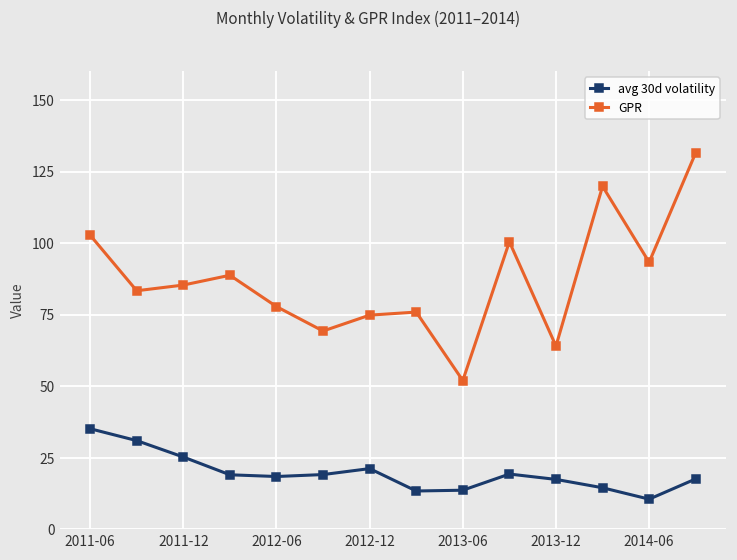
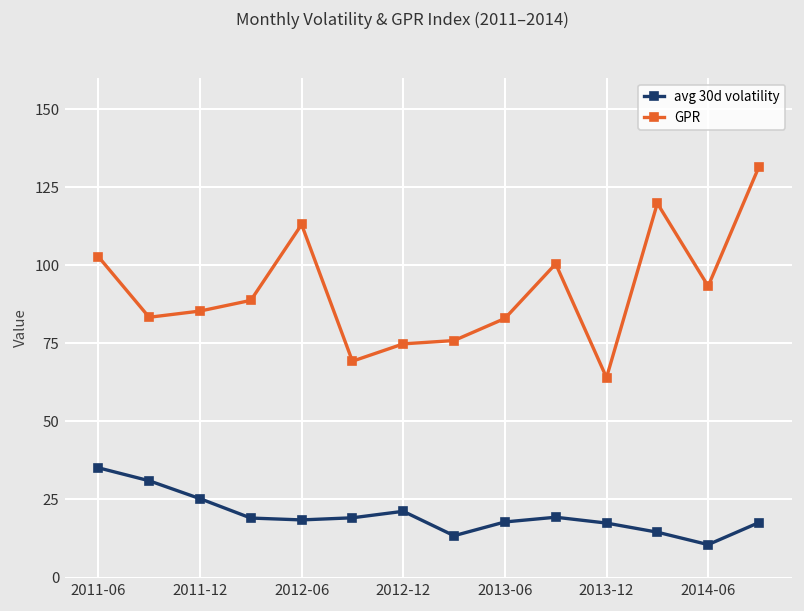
  {
    "avg 30d volatility": {
      "2011-06": 35,
      "2011-12": 25,
      "2012-06": 18,
      "2012-12": 21,
-     "2013-06": 14,
+     "2013-06": 18,
      "2013-12": 17,
      "2014-06": 11
    },
    "GPR": {
      "2011-06": 103,
      "2011-12": 85,
-     "2012-06": 78,
+     "2012-06": 113,
      "2012-12": 75,
-     "2013-06": 52,
+     "2013-06": 83,
      "2013-12": 64,
      "2014-06": 93
    }
  }
